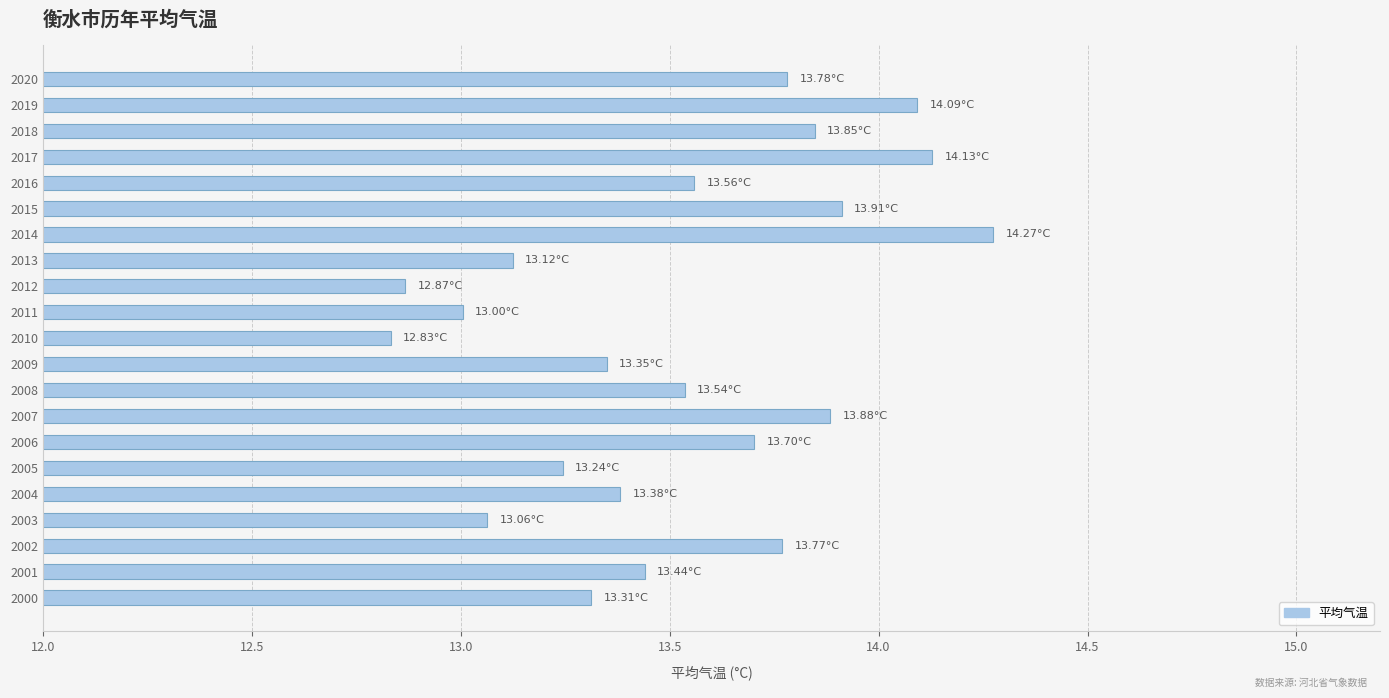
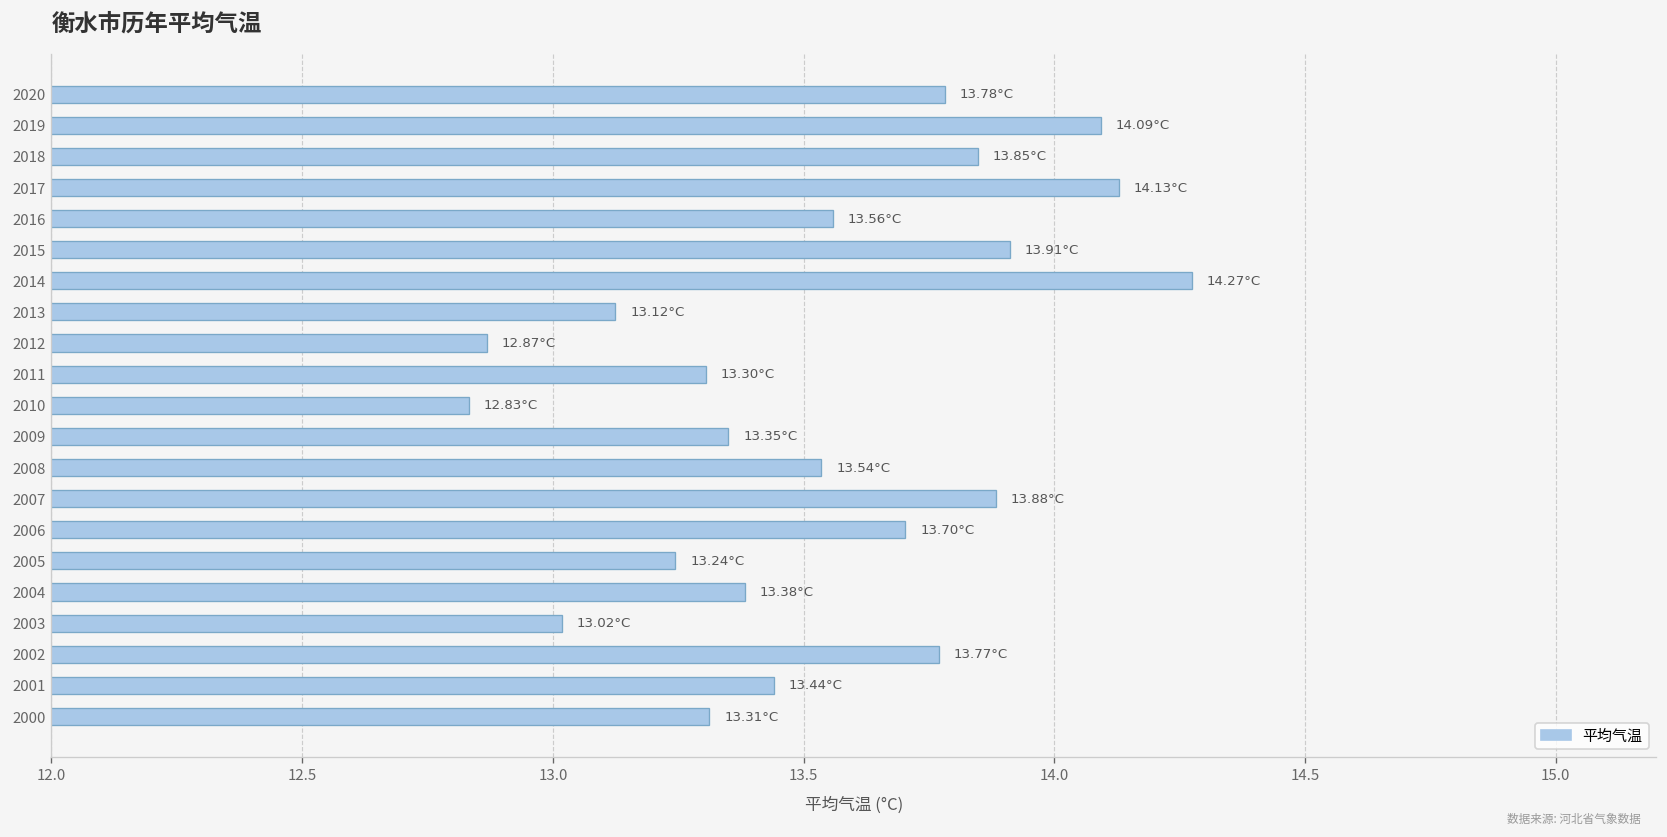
  {
    "2020": "13.78°C",
    "2019": "14.09°C",
    "2018": "13.85°C",
    "2017": "14.13°C",
    "2016": "13.56°C",
    "2015": "13.91°C",
    "2014": "14.27°C",
    "2013": "13.12°C",
    "2012": "12.87°C",
-   "2011": "13.00°C",
+   "2011": "13.30°C",
    "2010": "12.83°C",
    "2009": "13.35°C",
    "2008": "13.54°C",
    "2007": "13.88°C",
    "2006": "13.70°C",
    "2005": "13.24°C",
    "2004": "13.38°C",
-   "2003": "13.06°C",
+   "2003": "13.02°C",
    "2002": "13.77°C",
    "2001": "13.44°C",
    "2000": "13.31°C"
  }
